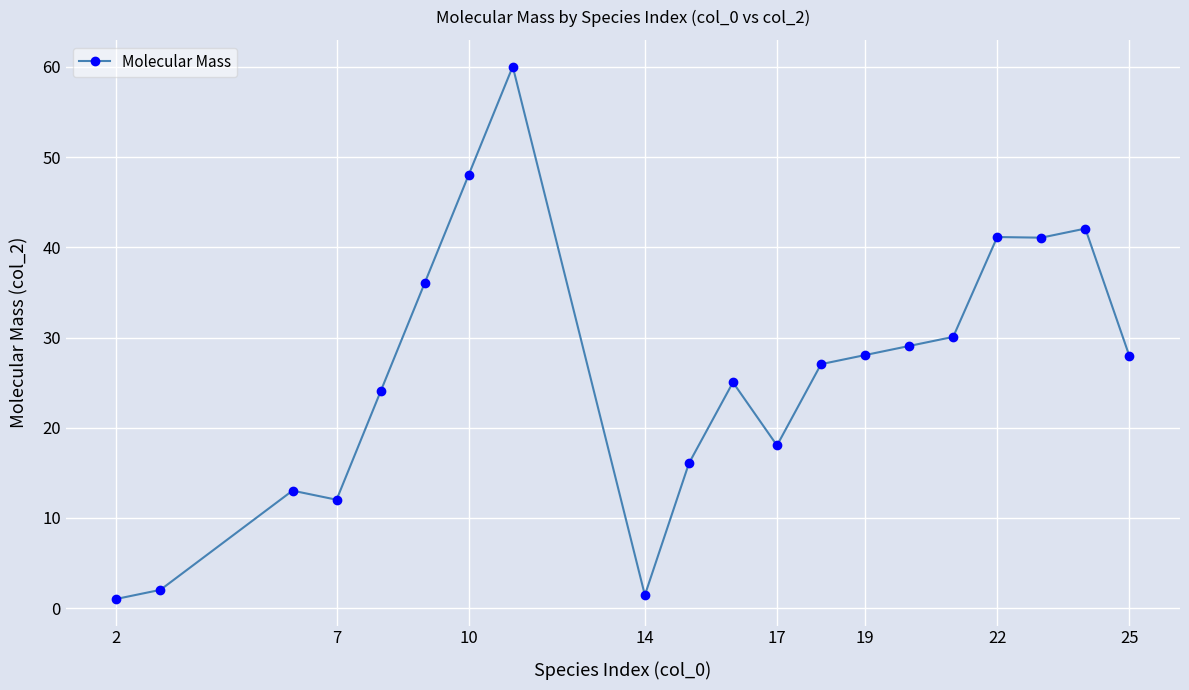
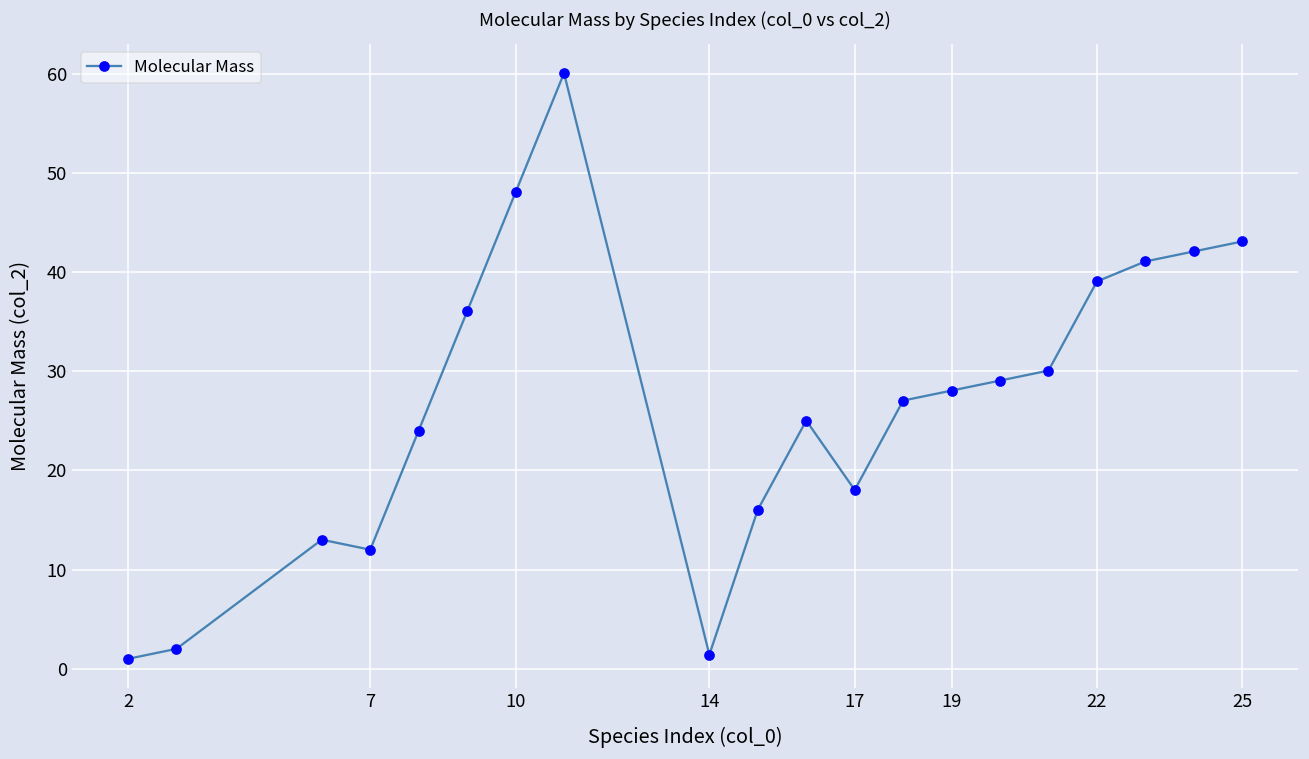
  {
    "2": 1,
    "7": 12,
    "10": 48,
    "14": 1,
    "17": 18,
    "19": 28,
-   "22": 41,
-   "25": 28
+   "22": 39,
+   "25": 43
  }
